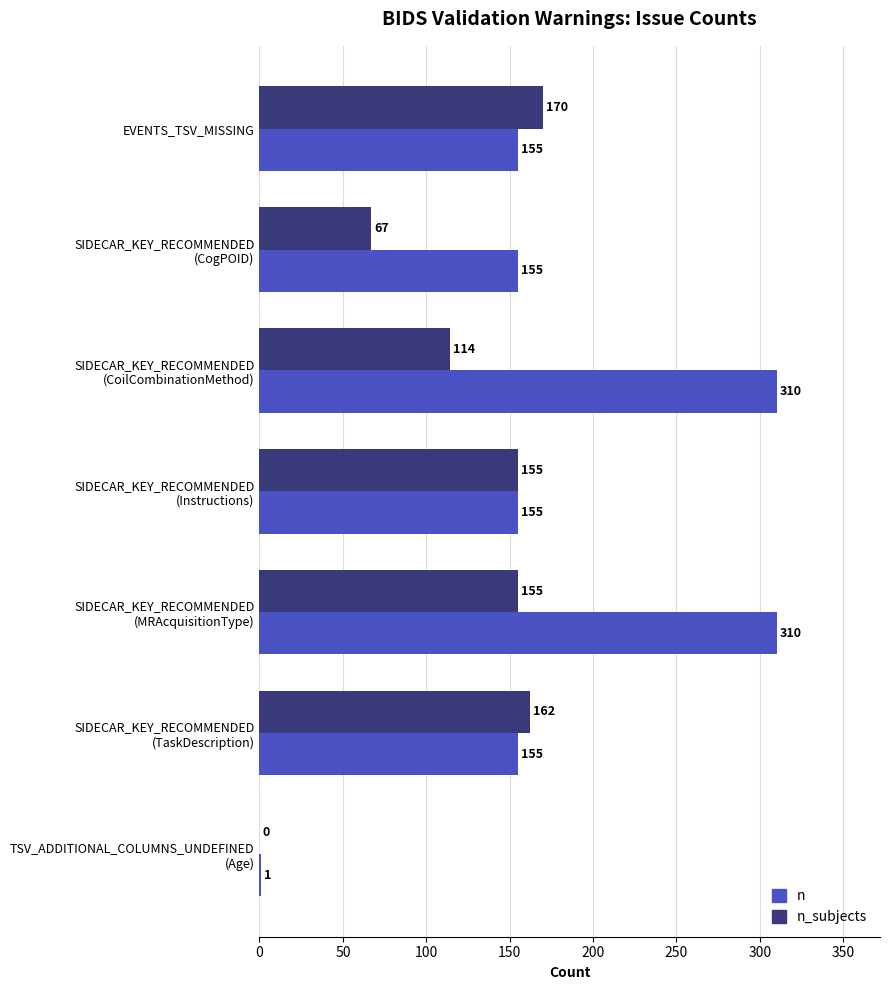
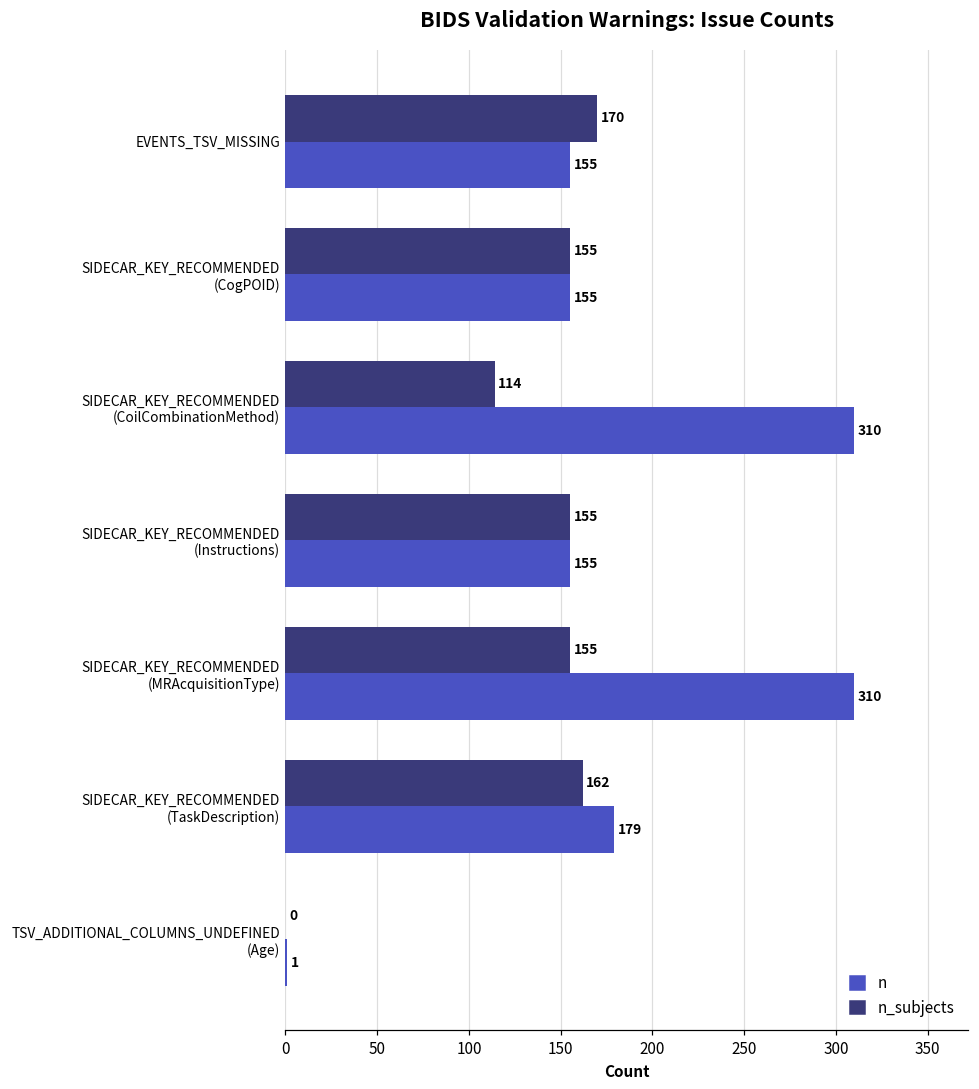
  {
    "n": {
      "EVENTS_TSV_MISSING": 155,
      "SIDECAR_KEY_RECOMMENDED (CogPOID)": 155,
      "SIDECAR_KEY_RECOMMENDED (CoilCombinationMethod)": 310,
      "SIDECAR_KEY_RECOMMENDED (Instructions)": 155,
      "SIDECAR_KEY_RECOMMENDED (MRAcquisitionType)": 310,
-     "SIDECAR_KEY_RECOMMENDED (TaskDescription)": 155,
+     "SIDECAR_KEY_RECOMMENDED (TaskDescription)": 179,
      "TSV_ADDITIONAL_COLUMNS_UNDEFINED (Age)": 1
    },
    "n_subjects": {
      "EVENTS_TSV_MISSING": 170,
-     "SIDECAR_KEY_RECOMMENDED (CogPOID)": 67,
+     "SIDECAR_KEY_RECOMMENDED (CogPOID)": 155,
      "SIDECAR_KEY_RECOMMENDED (CoilCombinationMethod)": 114,
      "SIDECAR_KEY_RECOMMENDED (Instructions)": 155,
      "SIDECAR_KEY_RECOMMENDED (MRAcquisitionType)": 155,
      "SIDECAR_KEY_RECOMMENDED (TaskDescription)": 162,
      "TSV_ADDITIONAL_COLUMNS_UNDEFINED (Age)": 0
    }
  }
